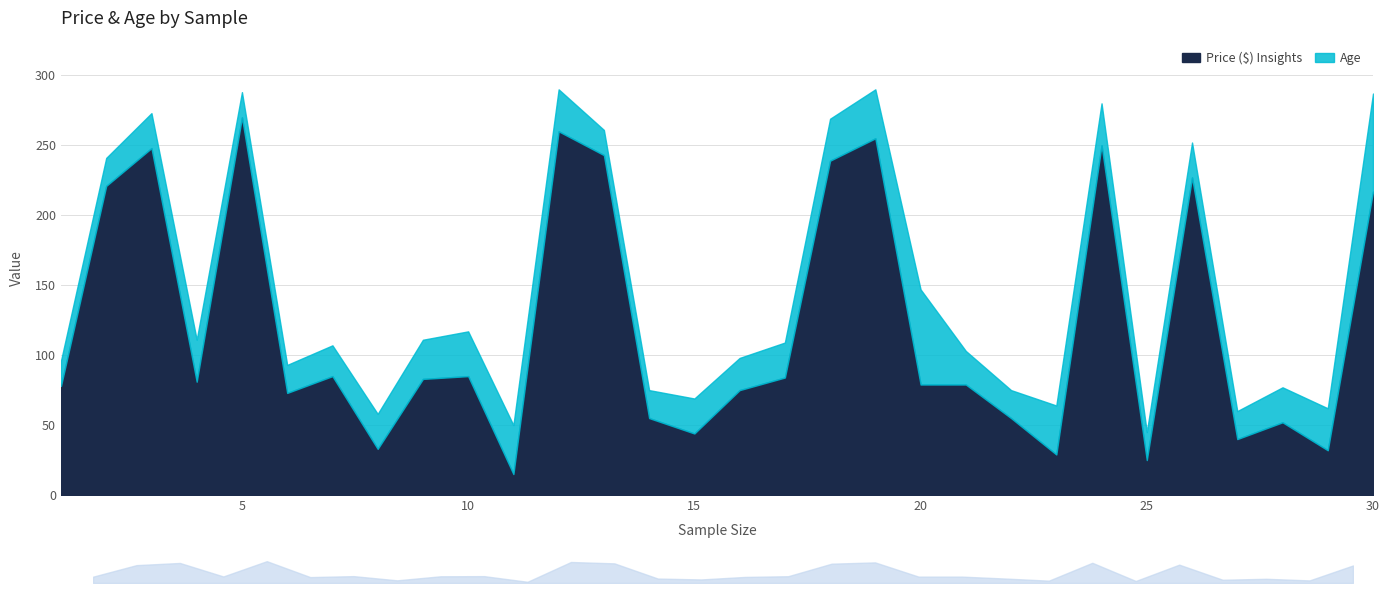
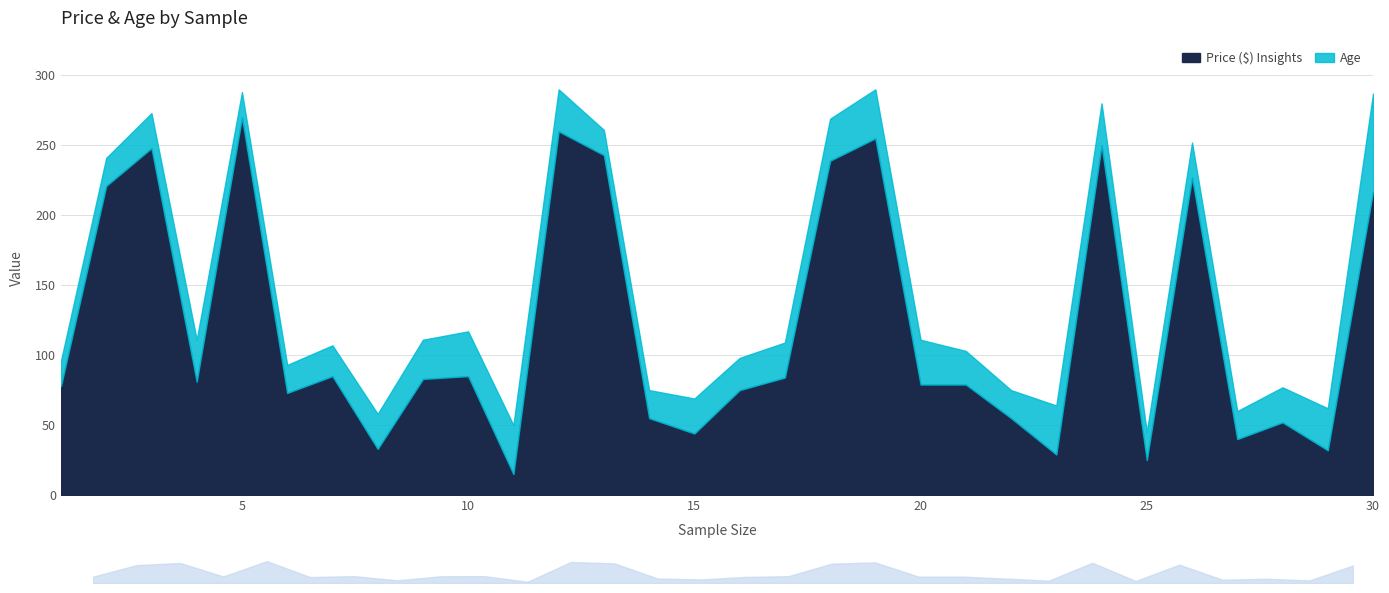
  {
    "Price & Age by Sample": {
      "Price ($) Insights": {
        "5": 270,
        "10": 85,
        "15": 44,
        "20": 79,
        "25": 25,
        "30": 217
      },
      "Age": {
        "5": 18,
        "10": 32,
        "15": 25,
-       "20": 68,
+       "20": 32,
        "25": 20,
        "30": 70
      }
    }
  }
